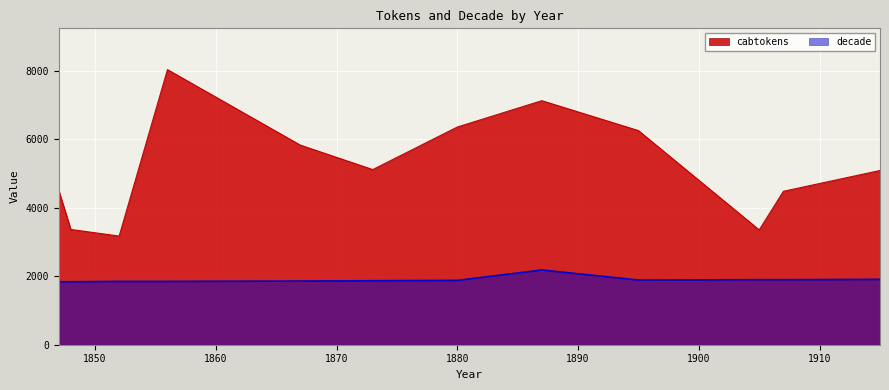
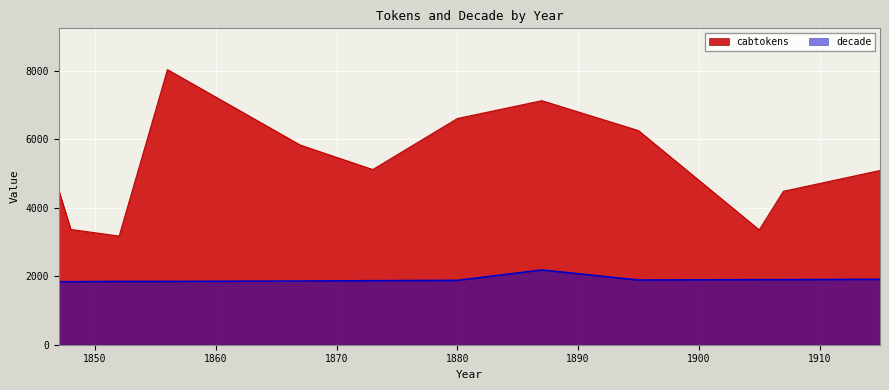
  {
    "cabtokens": {
-     "1880": 6400
+     "1880": 6600
    },
    "decade": {
      "1880": 1900
    }
  }
